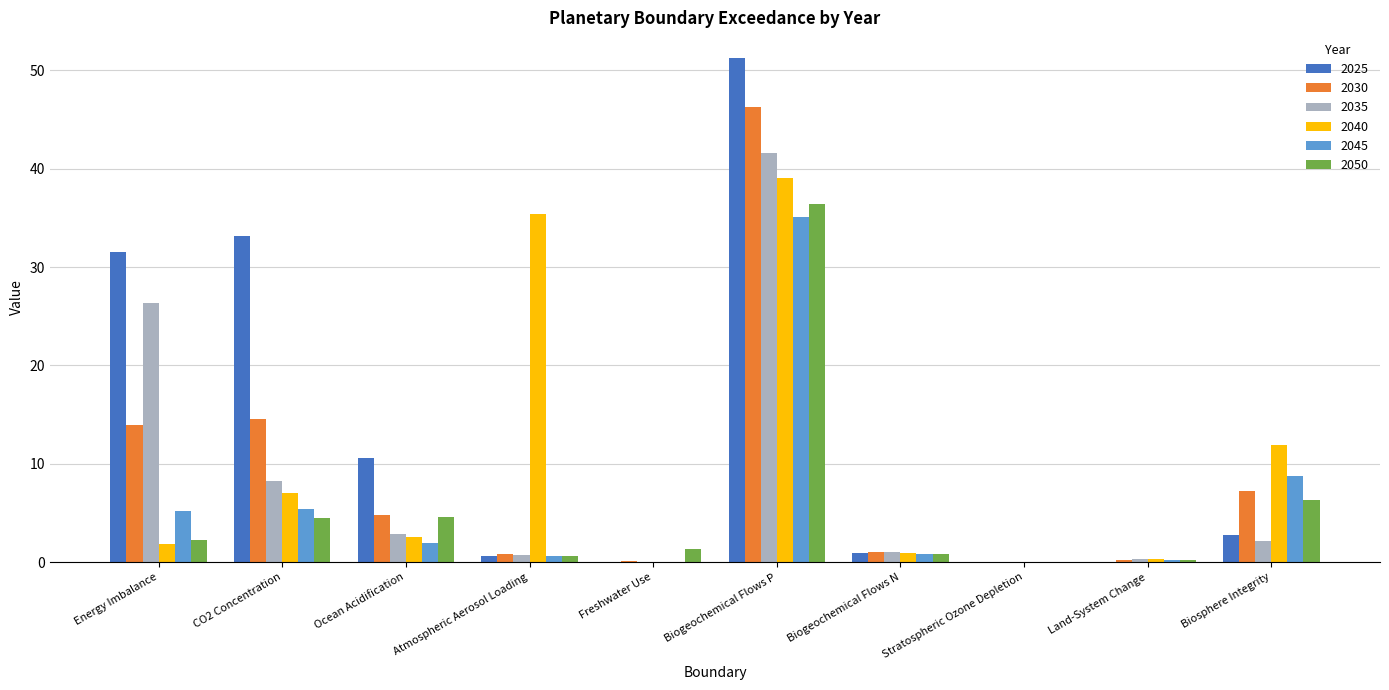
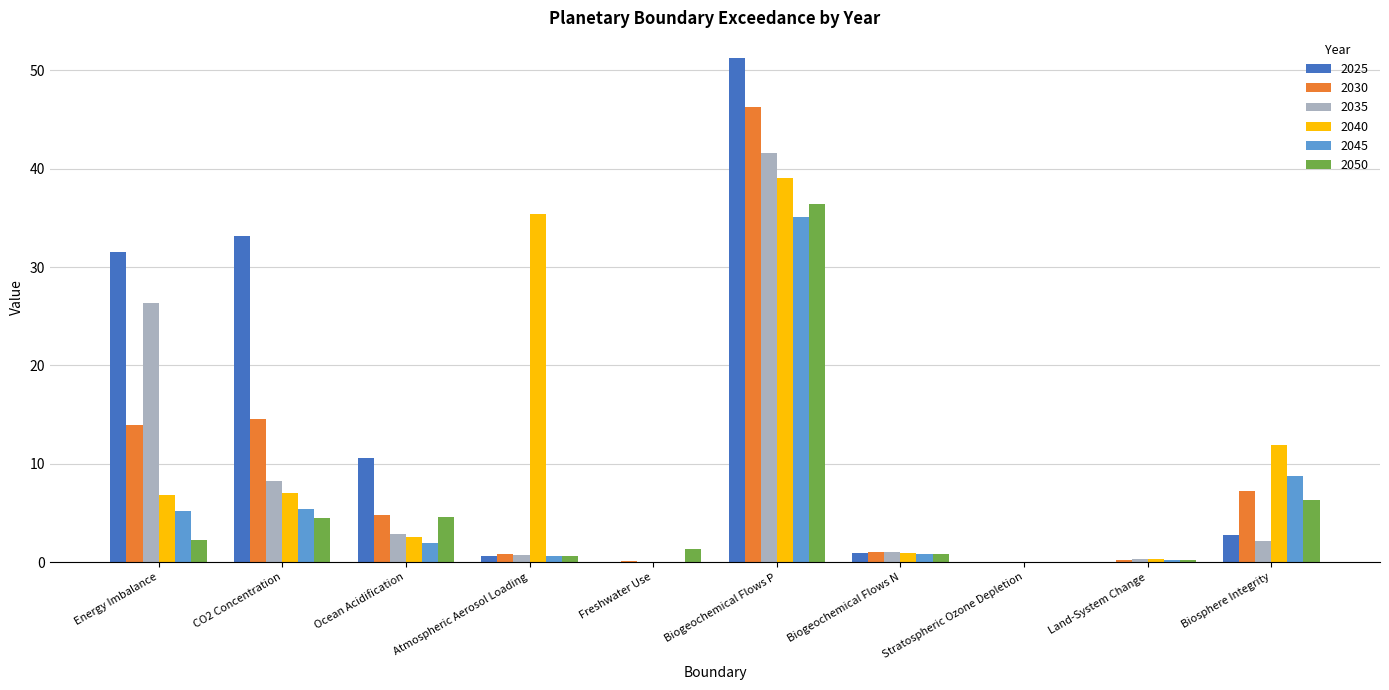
  {
    "2030": {
      "Energy Imbalance": 14,
      "CO2 Concentration": 15,
      "Ocean Acidification": 5,
      "Atmospheric Aerosol Loading": 1,
      "Biogeochemical Flows P": 46,
      "Biogeochemical Flows N": 1,
      "Biosphere Integrity": 7
    },
    "2035": {
      "Energy Imbalance": 26,
      "CO2 Concentration": 8,
      "Ocean Acidification": 3,
      "Atmospheric Aerosol Loading": 1,
      "Biogeochemical Flows P": 42,
      "Biogeochemical Flows N": 1,
      "Land-System Change": 0,
      "Biosphere Integrity": 2
    },
    "2040": {
-     "Energy Imbalance": 2,
+     "Energy Imbalance": 7,
      "CO2 Concentration": 7,
      "Ocean Acidification": 3,
      "Atmospheric Aerosol Loading": 35,
      "Biogeochemical Flows P": 39,
      "Biogeochemical Flows N": 1,
      "Land-System Change": 0,
      "Biosphere Integrity": 12
    },
    "2050": {
      "Energy Imbalance": 2,
      "CO2 Concentration": 4,
      "Ocean Acidification": 5,
      "Atmospheric Aerosol Loading": 1,
      "Freshwater Use": 1,
      "Biogeochemical Flows P": 36,
      "Biogeochemical Flows N": 1,
      "Biosphere Integrity": 6
    }
  }
